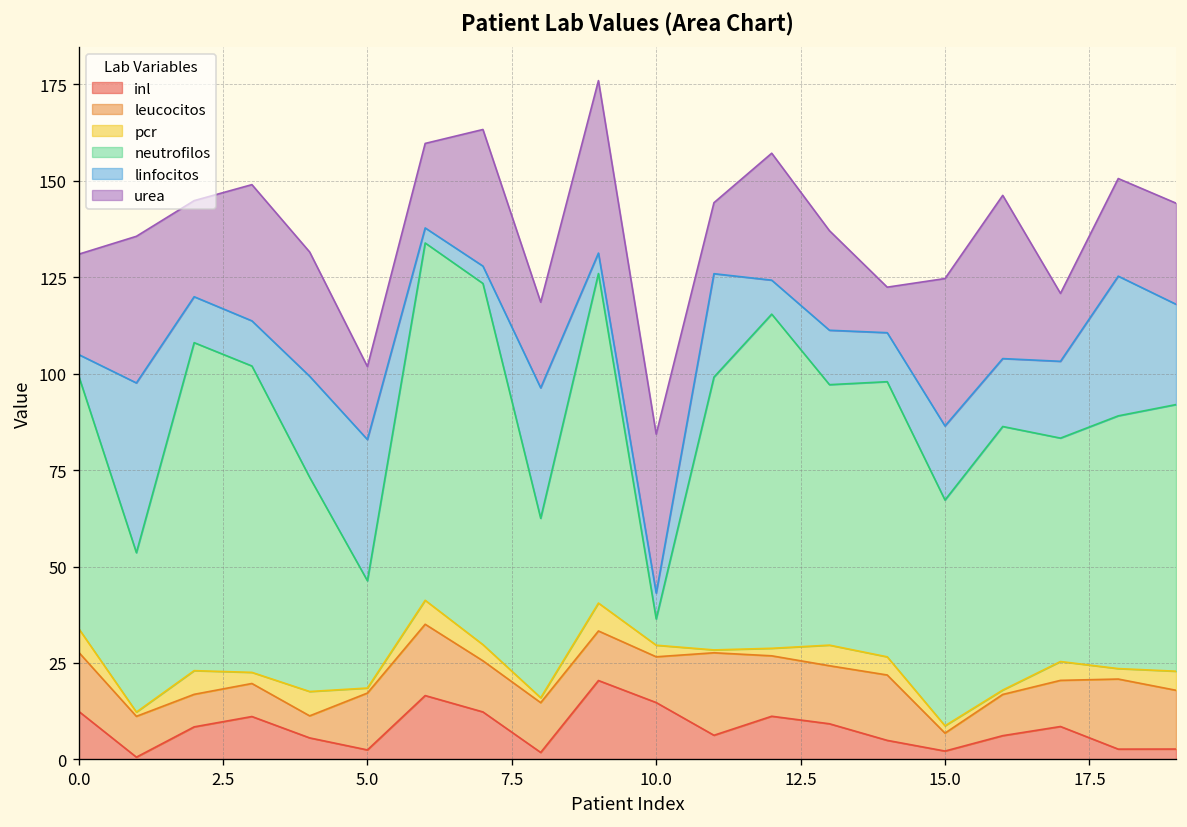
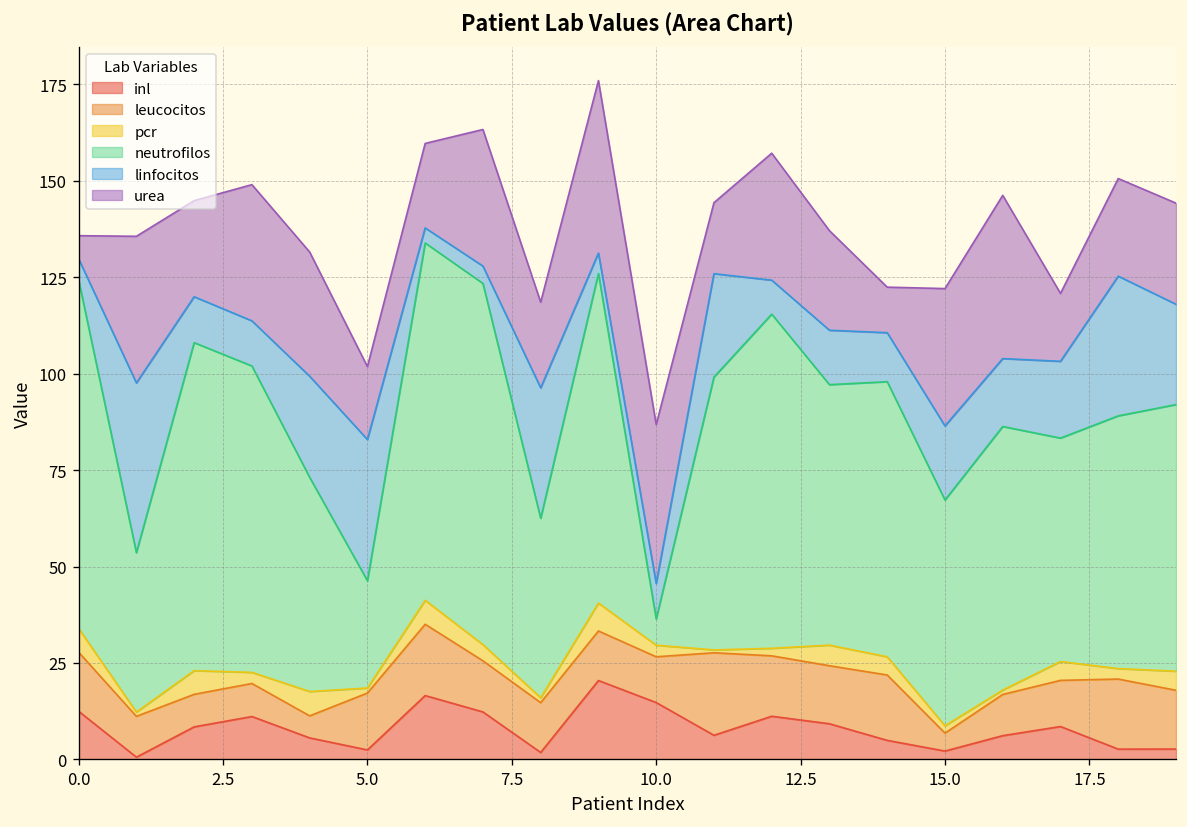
  {
    "neutrofilos": {
-     "0.0": 66,
+     "0.0": 90,
      "5.0": 28,
      "10.0": 7,
      "15.0": 59
    },
    "linfocitos": {
      "0.0": 6,
      "5.0": 37,
-     "10.0": 7,
+     "10.0": 9,
      "15.0": 19
    },
    "urea": {
-     "0.0": 26,
+     "0.0": 6,
      "5.0": 19,
      "10.0": 41,
-     "15.0": 38
+     "15.0": 36
    }
  }
